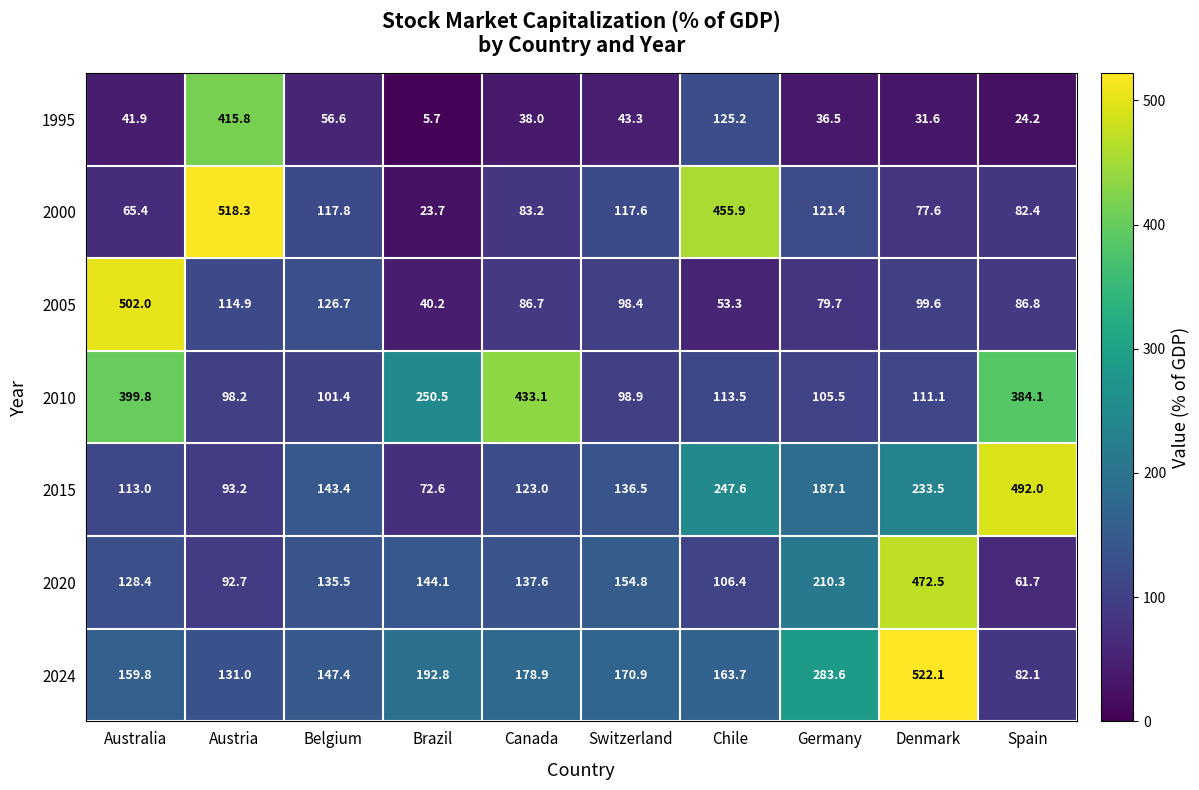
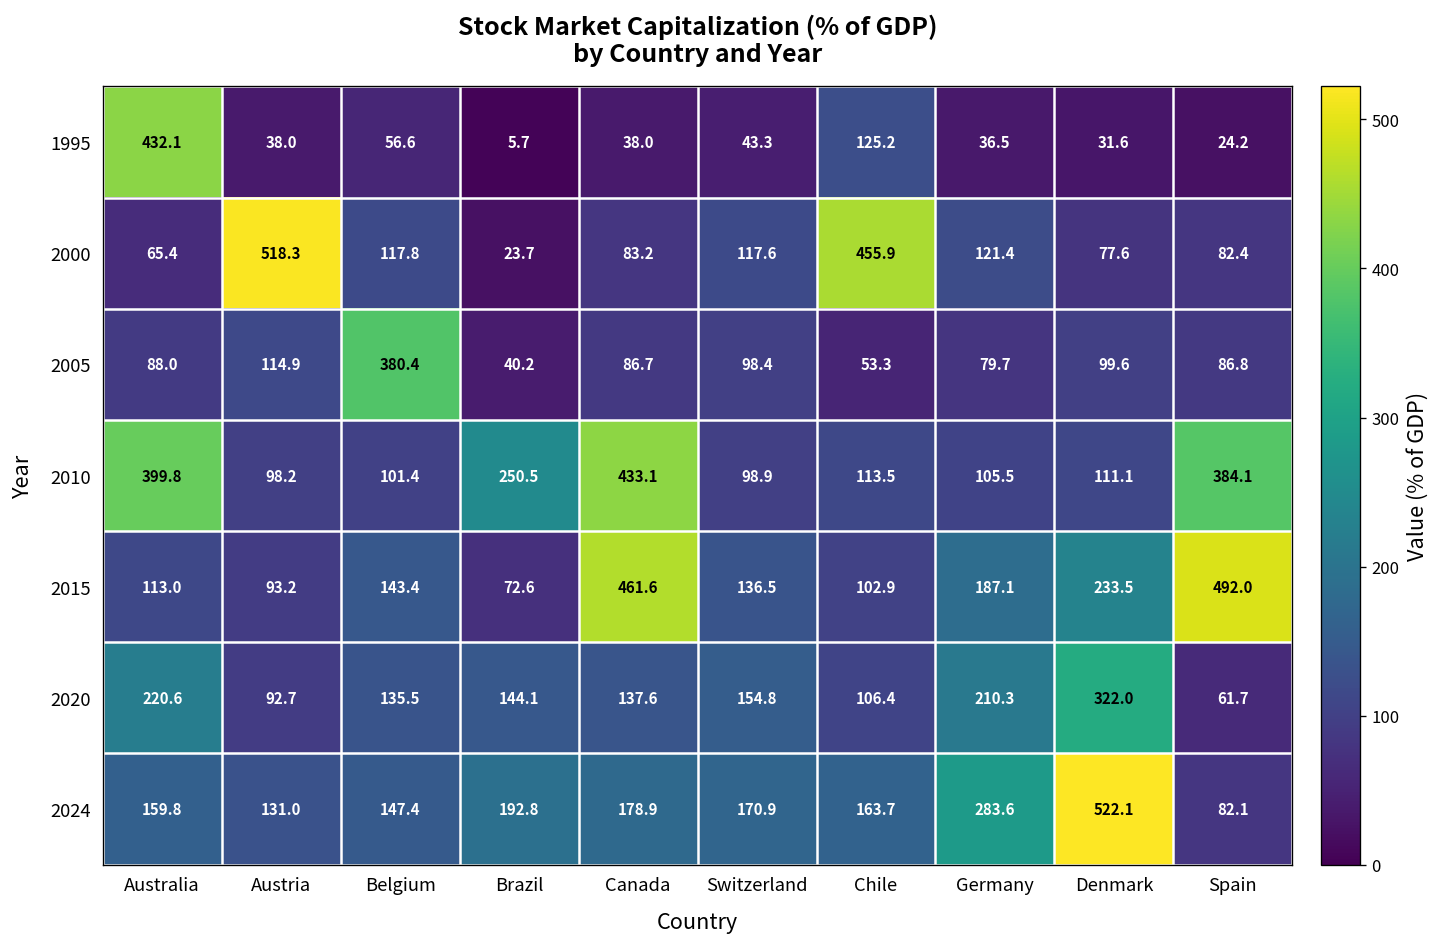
  {
    "1995": {
-     "Australia": 41.9,
-     "Austria": 415.8,
+     "Australia": 432.1,
+     "Austria": 38.0,
      "Belgium": 56.6,
      "Brazil": 5.7,
      "Canada": 38.0,
      "Switzerland": 43.3,
      "Chile": 125.2,
      "Germany": 36.5,
      "Denmark": 31.6,
      "Spain": 24.2
    },
    "2000": {
      "Australia": 65.4,
      "Austria": 518.3,
      "Belgium": 117.8,
      "Brazil": 23.7,
      "Canada": 83.2,
      "Switzerland": 117.6,
      "Chile": 455.9,
      "Germany": 121.4,
      "Denmark": 77.6,
      "Spain": 82.4
    },
    "2005": {
-     "Australia": 502.0,
+     "Australia": 88.0,
      "Austria": 114.9,
-     "Belgium": 126.7,
+     "Belgium": 380.4,
      "Brazil": 40.2,
      "Canada": 86.7,
      "Switzerland": 98.4,
      "Chile": 53.3,
      "Germany": 79.7,
      "Denmark": 99.6,
      "Spain": 86.8
    },
    "2010": {
      "Australia": 399.8,
      "Austria": 98.2,
      "Belgium": 101.4,
      "Brazil": 250.5,
      "Canada": 433.1,
      "Switzerland": 98.9,
      "Chile": 113.5,
      "Germany": 105.5,
      "Denmark": 111.1,
      "Spain": 384.1
    },
    "2015": {
      "Australia": 113.0,
      "Austria": 93.2,
      "Belgium": 143.4,
      "Brazil": 72.6,
-     "Canada": 123.0,
+     "Canada": 461.6,
      "Switzerland": 136.5,
-     "Chile": 247.6,
+     "Chile": 102.9,
      "Germany": 187.1,
      "Denmark": 233.5,
      "Spain": 492.0
    },
    "2020": {
-     "Australia": 128.4,
+     "Australia": 220.6,
      "Austria": 92.7,
      "Belgium": 135.5,
      "Brazil": 144.1,
      "Canada": 137.6,
      "Switzerland": 154.8,
      "Chile": 106.4,
      "Germany": 210.3,
-     "Denmark": 472.5,
+     "Denmark": 322.0,
      "Spain": 61.7
    },
    "2024": {
      "Australia": 159.8,
      "Austria": 131.0,
      "Belgium": 147.4,
      "Brazil": 192.8,
      "Canada": 178.9,
      "Switzerland": 170.9,
      "Chile": 163.7,
      "Germany": 283.6,
      "Denmark": 522.1,
      "Spain": 82.1
    }
  }
